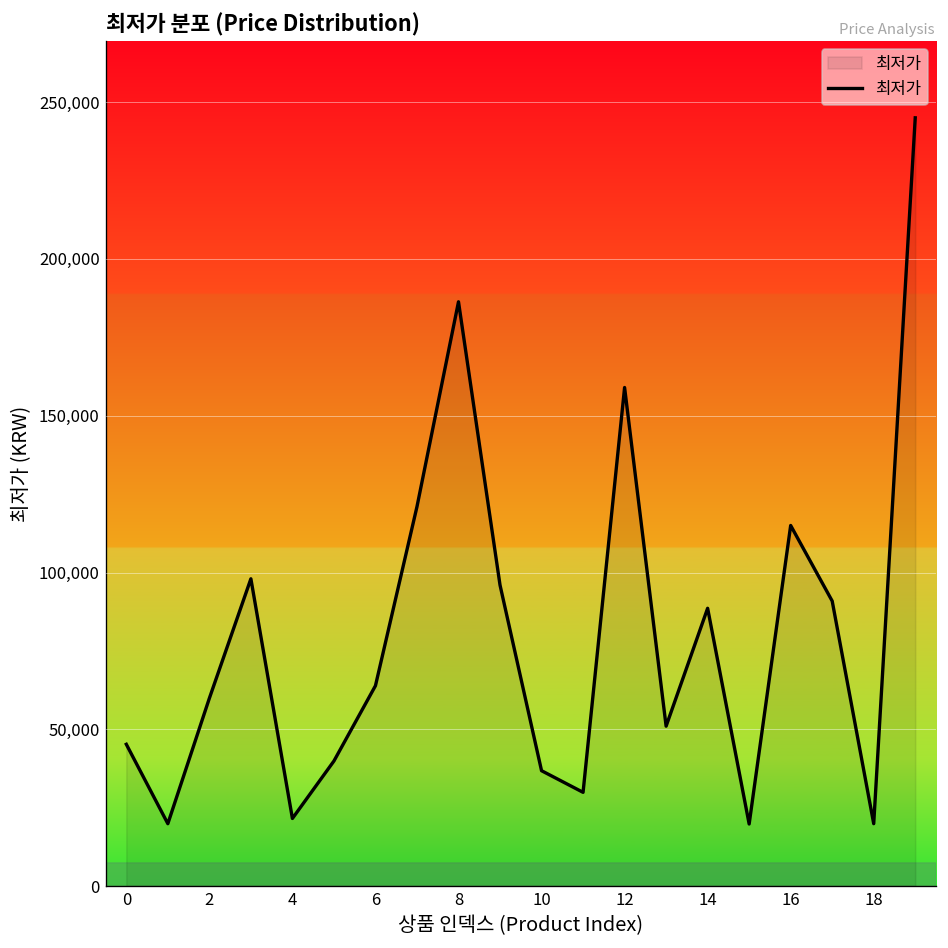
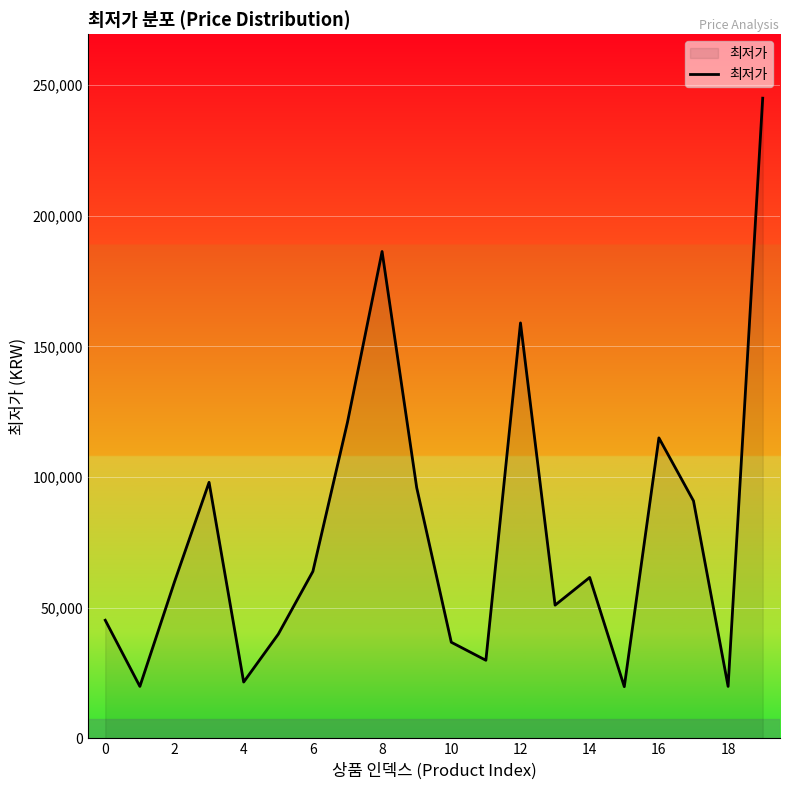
  {
    "0": "45,000",
    "2": "60,000",
    "4": "22,000",
    "6": "64,000",
    "8": "186,000",
    "10": "37,000",
    "12": "159,000",
-   "14": "89,000",
+   "14": "62,000",
    "16": "115,000",
    "18": "20,000"
  }
